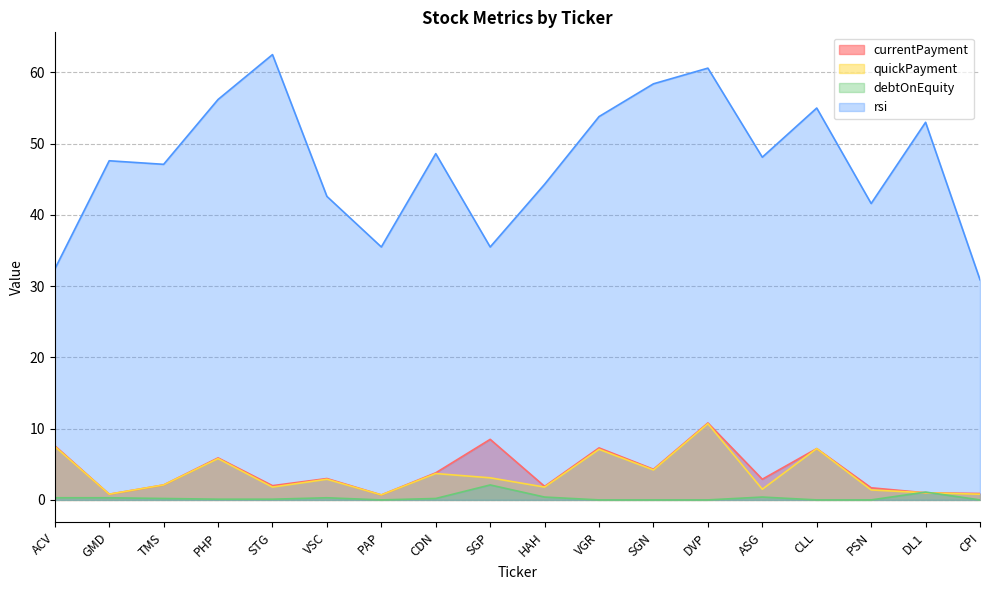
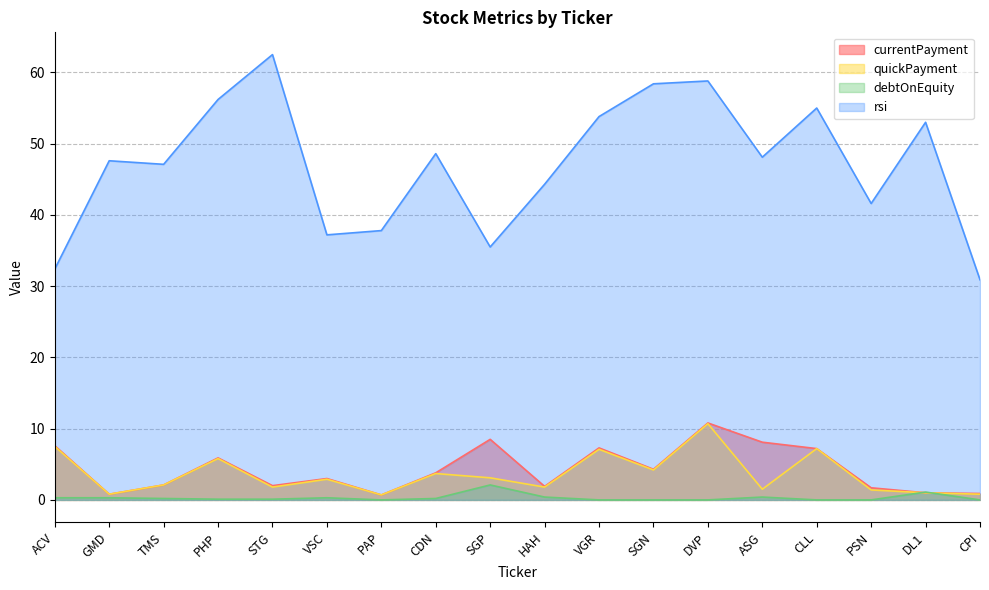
  {
    "currentPayment": {
      "SGP": 9,
-     "ASG": 3
+     "ASG": 8
    },
    "quickPayment": {
      "SGP": 3,
      "ASG": 2
    },
    "debtOnEquity": {
      "ACV": 0,
      "GMD": 0,
      "TMS": 0,
      "PHP": 0,
      "STG": 0,
      "VSC": 0,
      "PAP": 0,
      "CDN": 0,
      "SGP": 2,
      "HAH": 0,
      "VGR": 0,
      "SGN": 0,
      "DVP": 0,
      "ASG": 0,
      "CLL": 0,
      "PSN": 0,
      "CPI": 0
    },
    "rsi": {
      "ACV": 32,
      "GMD": 48,
      "TMS": 47,
      "PHP": 56,
      "STG": 63,
-     "VSC": 43,
-     "PAP": 36,
+     "VSC": 37,
+     "PAP": 38,
      "CDN": 49,
      "SGP": 36,
      "HAH": 44,
      "VGR": 54,
      "SGN": 58,
-     "DVP": 61,
+     "DVP": 59,
      "ASG": 48,
      "CLL": 55,
      "PSN": 42,
      "DL1": 53,
      "CPI": 31
    }
  }
